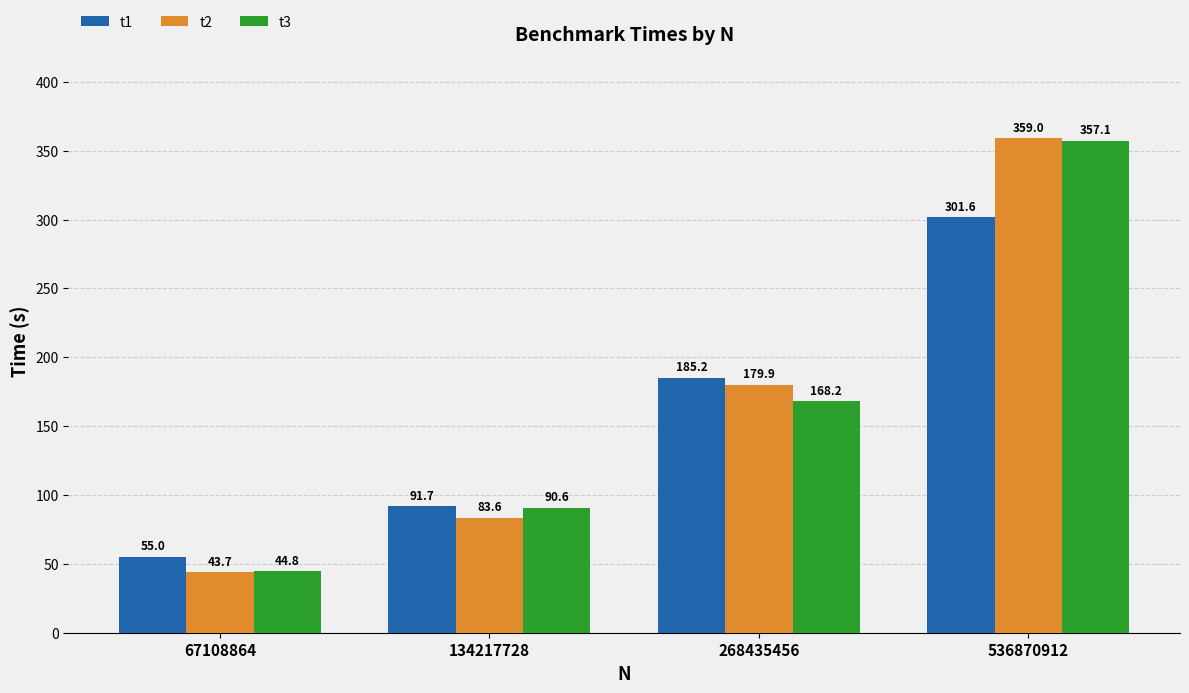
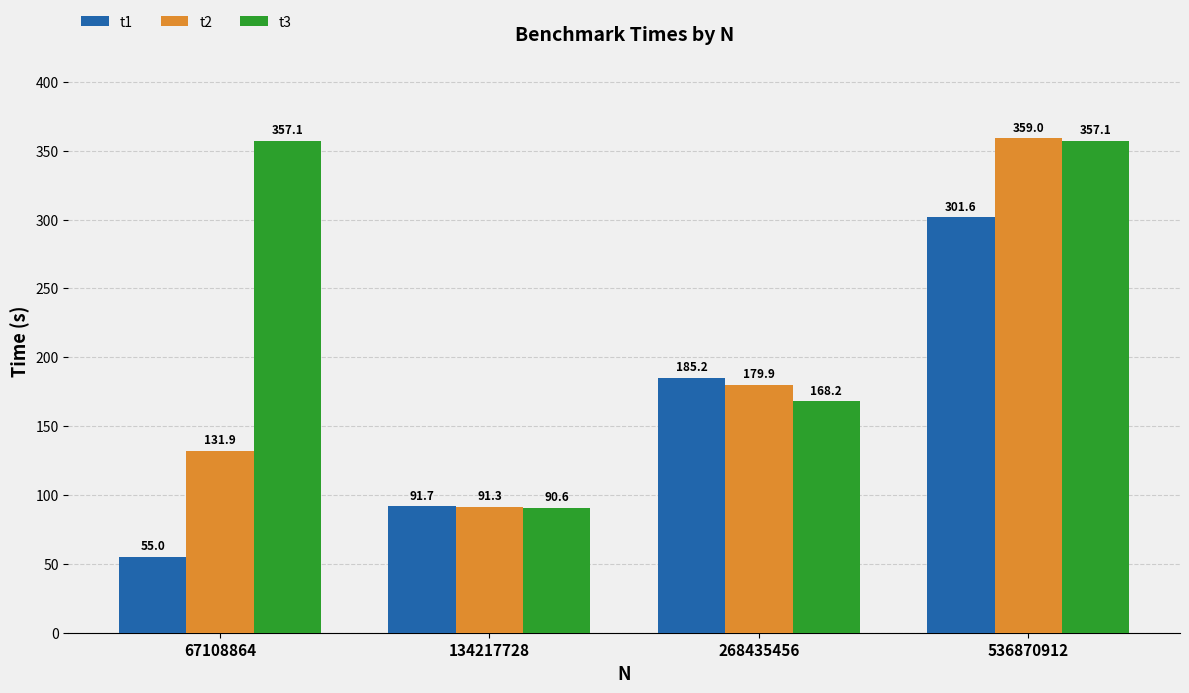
  {
    "t1": {
      "67108864": 55.0,
      "134217728": 91.7,
      "268435456": 185.2,
      "536870912": 301.6
    },
    "t2": {
-     "67108864": 43.7,
-     "134217728": 83.6,
+     "67108864": 131.9,
+     "134217728": 91.3,
      "268435456": 179.9,
      "536870912": 359.0
    },
    "t3": {
-     "67108864": 44.8,
+     "67108864": 357.1,
      "134217728": 90.6,
      "268435456": 168.2,
      "536870912": 357.1
    }
  }
